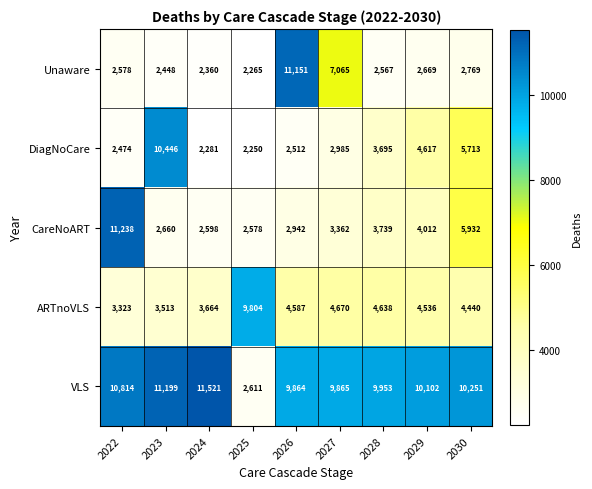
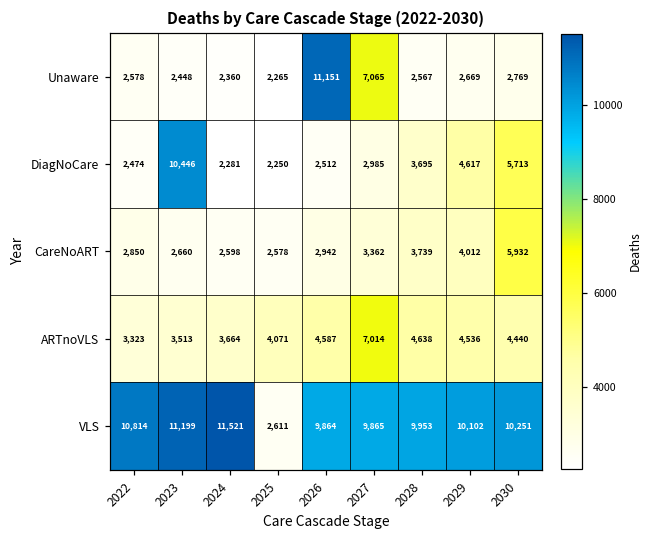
  {
    "Unaware": {
      "2022": "2,578",
      "2023": "2,448",
      "2024": "2,360",
      "2025": "2,265",
      "2026": "11,151",
      "2027": "7,065",
      "2028": "2,567",
      "2029": "2,669",
      "2030": "2,769"
    },
    "DiagNoCare": {
      "2022": "2,474",
      "2023": "10,446",
      "2024": "2,281",
      "2025": "2,250",
      "2026": "2,512",
      "2027": "2,985",
      "2028": "3,695",
      "2029": "4,617",
      "2030": "5,713"
    },
    "CareNoART": {
-     "2022": "11,238",
+     "2022": "2,850",
      "2023": "2,660",
      "2024": "2,598",
      "2025": "2,578",
      "2026": "2,942",
      "2027": "3,362",
      "2028": "3,739",
      "2029": "4,012",
      "2030": "5,932"
    },
    "ARTnoVLS": {
      "2022": "3,323",
      "2023": "3,513",
      "2024": "3,664",
-     "2025": "9,804",
+     "2025": "4,071",
      "2026": "4,587",
-     "2027": "4,670",
+     "2027": "7,014",
      "2028": "4,638",
      "2029": "4,536",
      "2030": "4,440"
    },
    "VLS": {
      "2022": "10,814",
      "2023": "11,199",
      "2024": "11,521",
      "2025": "2,611",
      "2026": "9,864",
      "2027": "9,865",
      "2028": "9,953",
      "2029": "10,102",
      "2030": "10,251"
    }
  }
